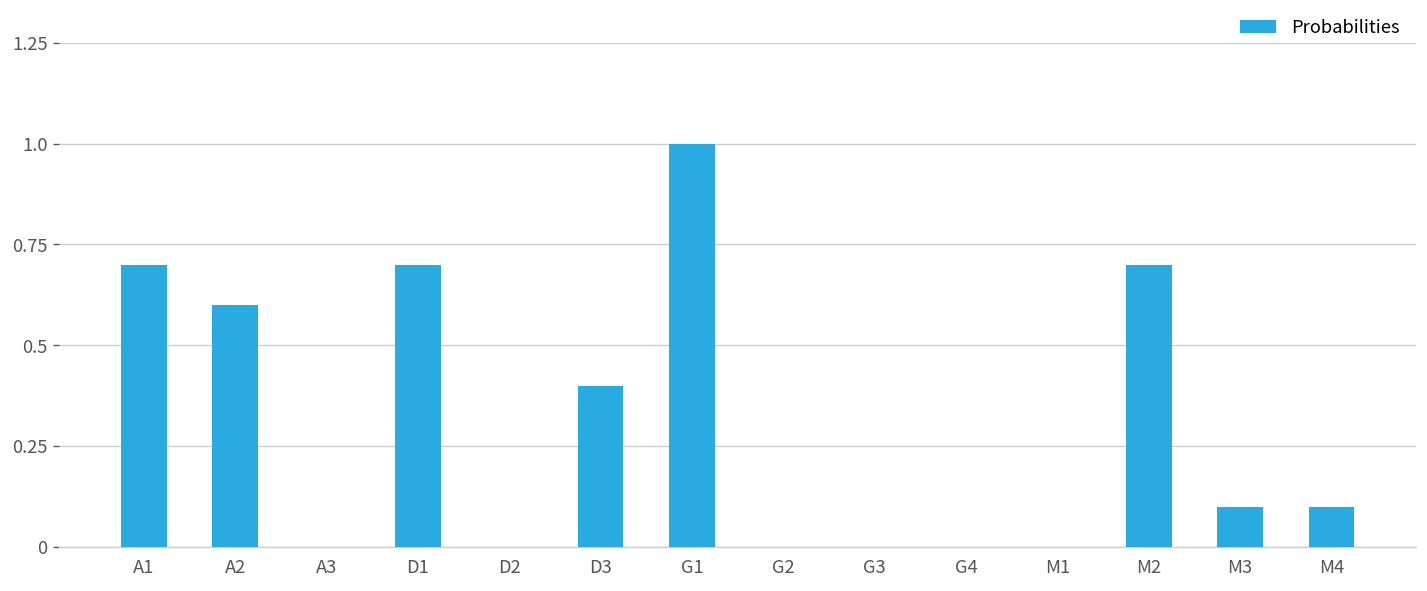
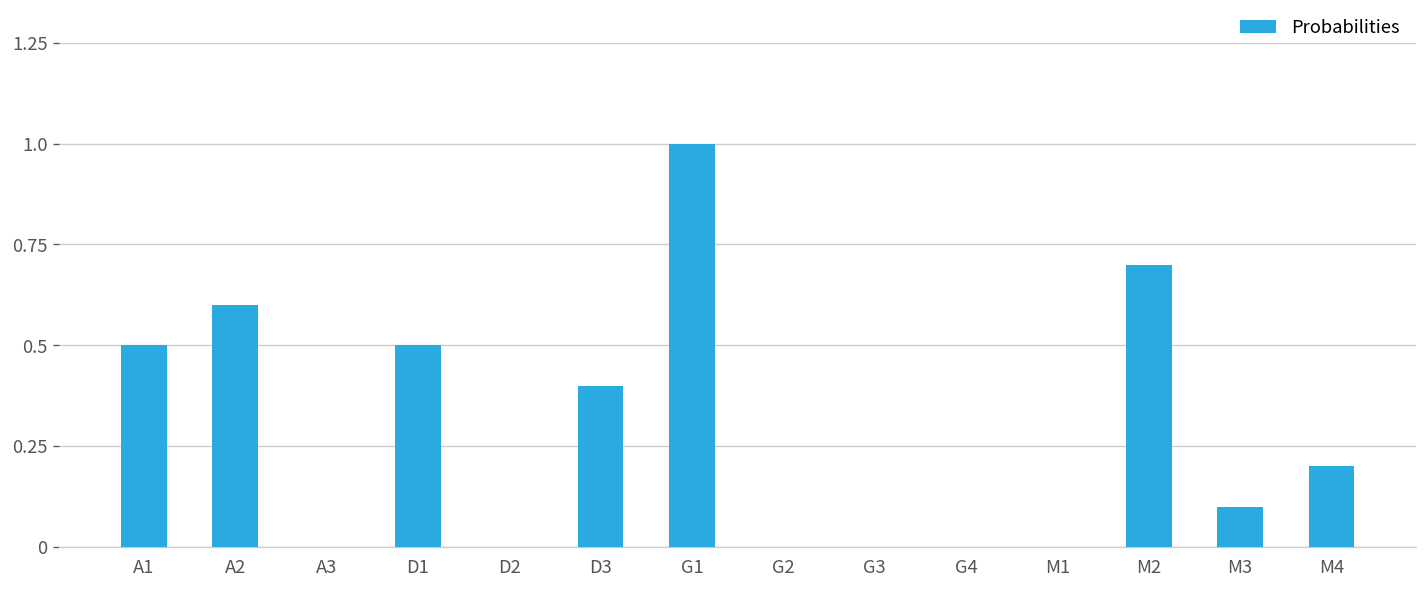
  {
-   "A1": 0.7,
+   "A1": 0.5,
    "A2": 0.6,
    "A3": 0.0,
-   "D1": 0.7,
+   "D1": 0.5,
    "D2": 0.0,
    "D3": 0.4,
    "G1": 1.0,
    "G2": 0.0,
    "G3": 0.0,
    "G4": 0.0,
    "M1": 0.0,
    "M2": 0.7,
    "M3": 0.1,
-   "M4": 0.1
+   "M4": 0.2
  }
